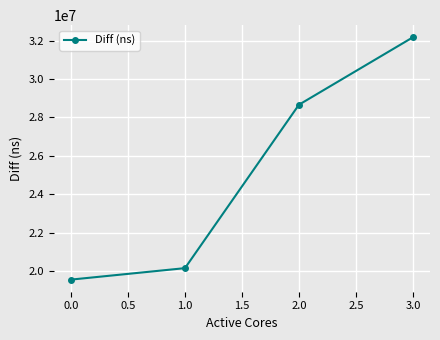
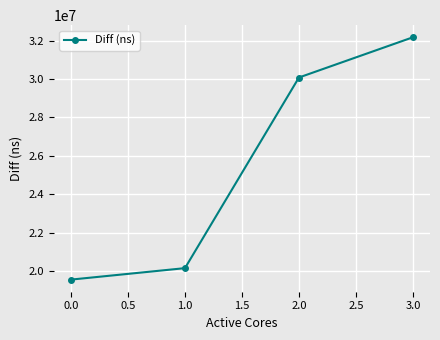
  {
    "0.0": 19600000,
    "1.0": 20200000,
-   "2.0": 28700000,
+   "2.0": 30100000,
    "3.0": 32200000
  }
